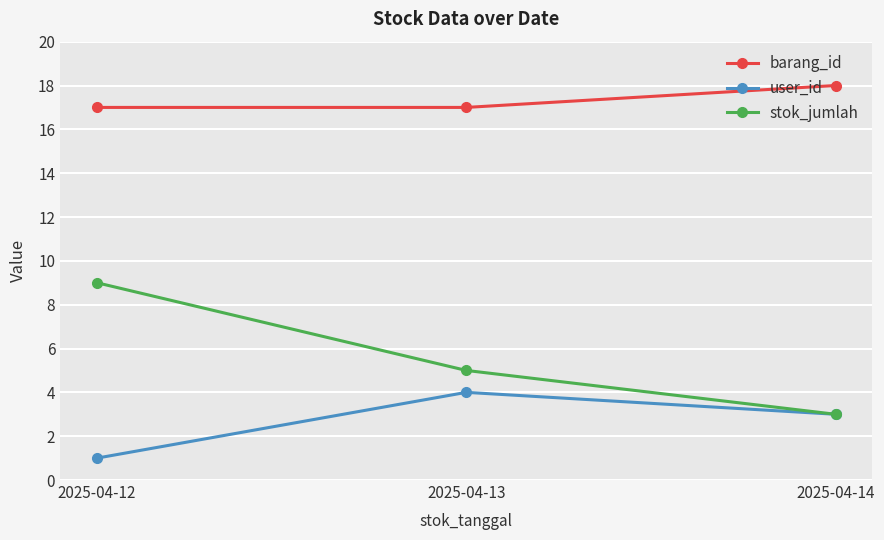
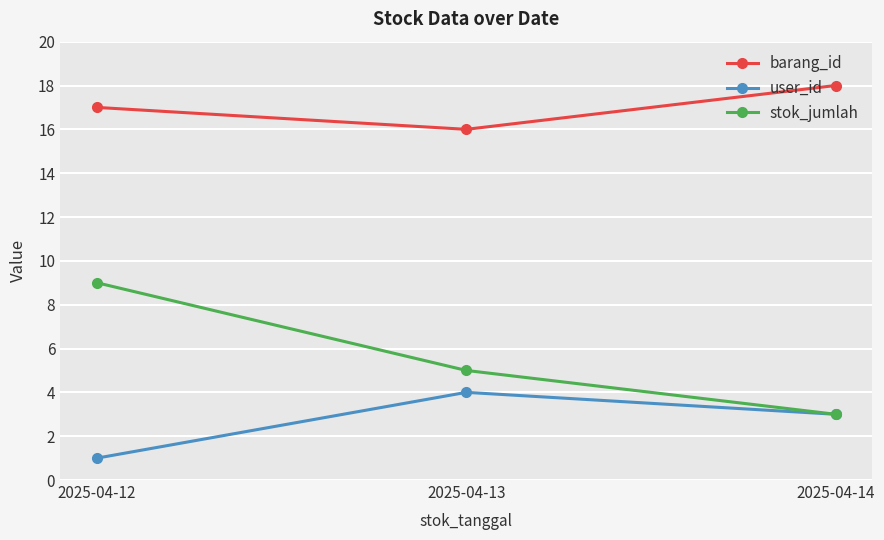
  {
    "barang_id": {
      "2025-04-12": 17,
-     "2025-04-13": 17,
+     "2025-04-13": 16,
      "2025-04-14": 18
    },
    "user_id": {
      "2025-04-12": 1,
      "2025-04-13": 4
    },
    "stok_jumlah": {
      "2025-04-12": 9,
      "2025-04-13": 5
    }
  }
